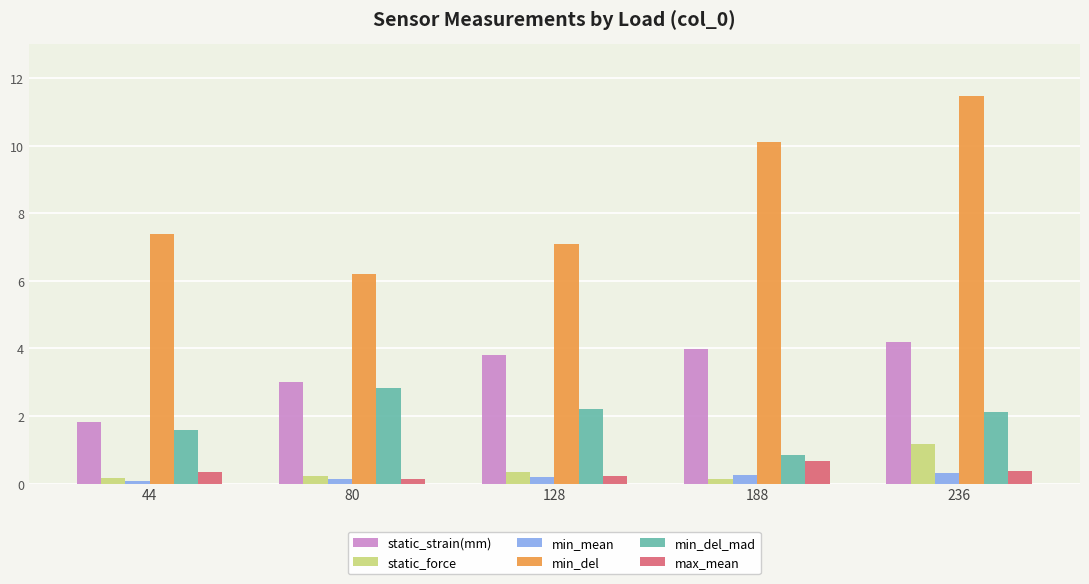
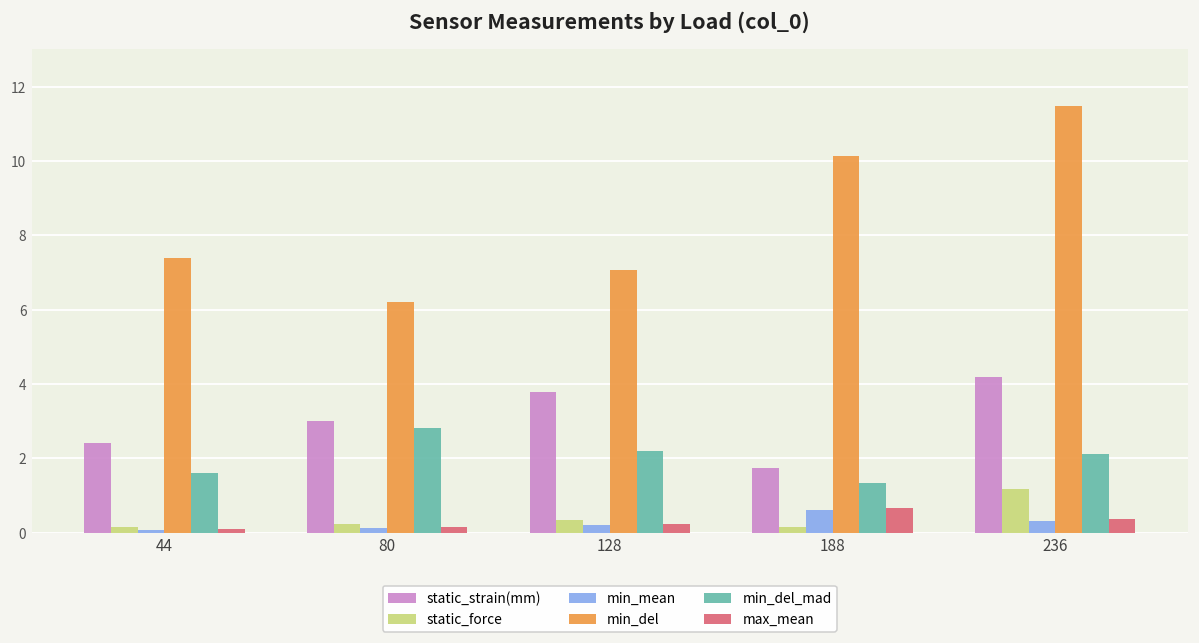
  {
    "static_strain(mm)": {
-     "44": 1.8,
+     "44": 2.4,
      "80": 3.0,
      "128": 3.8,
-     "188": 4.0,
+     "188": 1.7,
      "236": 4.2
    },
    "static_force": {
      "44": 0.2,
      "80": 0.2,
      "128": 0.3,
      "188": 0.1,
      "236": 1.2
    },
    "min_mean": {
      "44": 0.1,
      "80": 0.1,
      "128": 0.2,
-     "188": 0.3,
+     "188": 0.6,
      "236": 0.3
    },
    "min_del": {
      "44": 7.4,
      "80": 6.2,
      "128": 7.1,
      "188": 10.1,
      "236": 11.5
    },
    "min_del_mad": {
      "44": 1.6,
      "80": 2.8,
      "128": 2.2,
-     "188": 0.9,
+     "188": 1.3,
      "236": 2.1
    },
    "max_mean": {
-     "44": 0.4,
+     "44": 0.1,
      "80": 0.1,
      "128": 0.2,
      "188": 0.7,
      "236": 0.4
    }
  }
